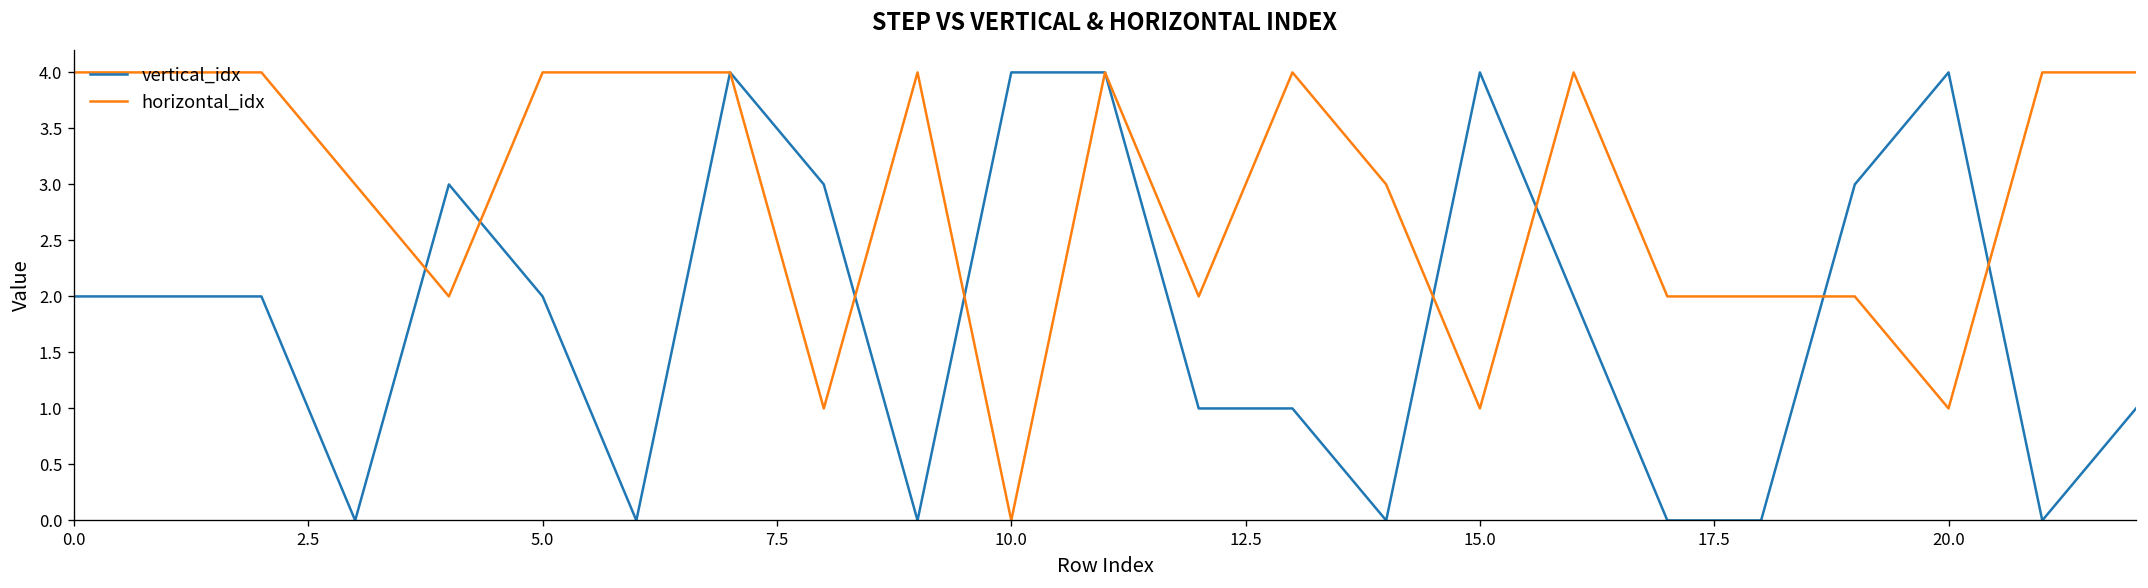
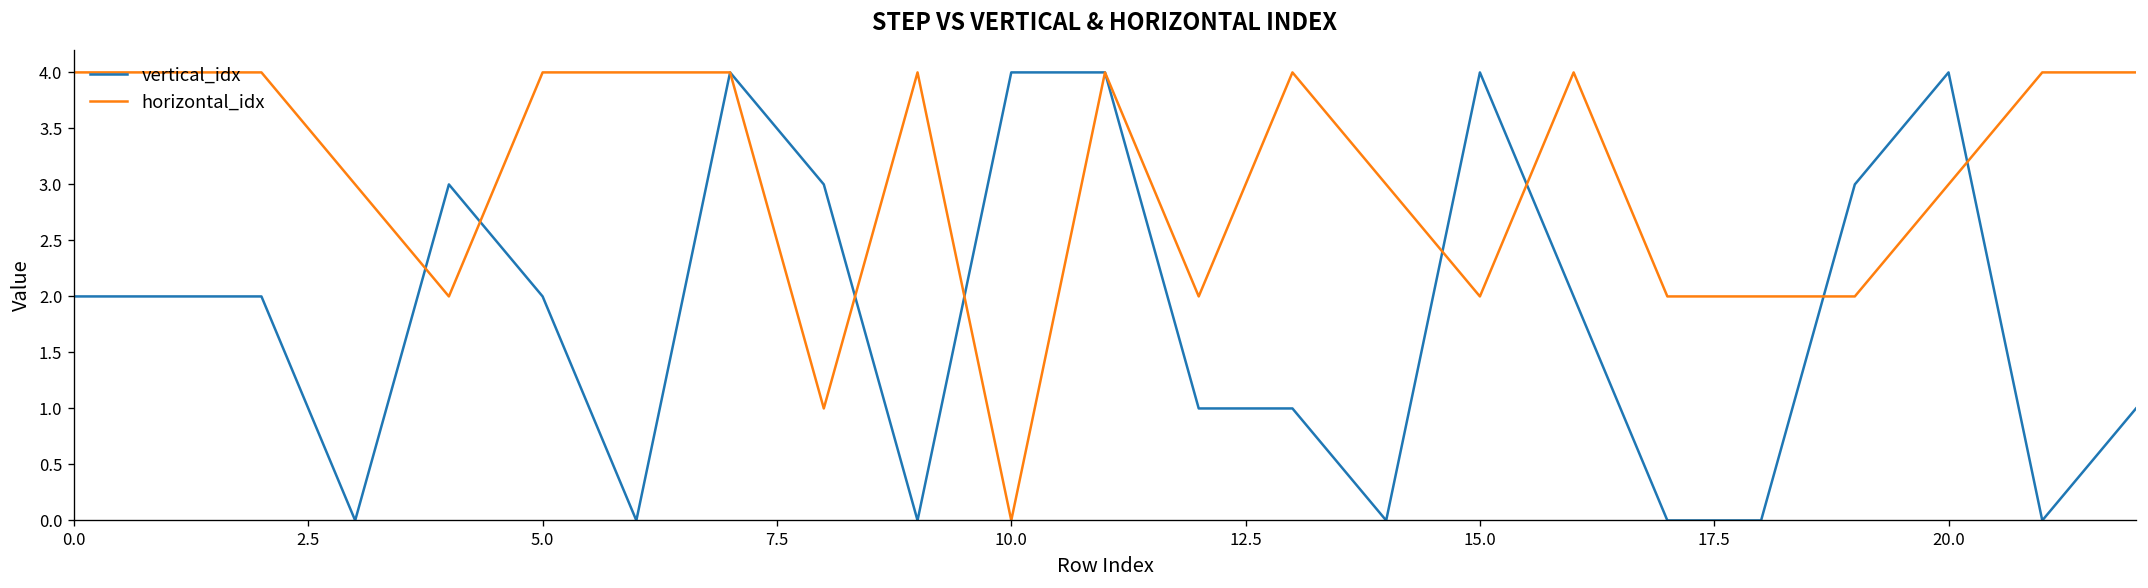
  {
    "vertical_idx": {
      "0.0": 2,
      "5.0": 2,
      "10.0": 4,
      "15.0": 4,
      "20.0": 4
    },
    "horizontal_idx": {
      "0.0": 4,
      "5.0": 4,
      "10.0": 0,
-     "15.0": 1,
-     "20.0": 1
+     "15.0": 2,
+     "20.0": 3
    }
  }
